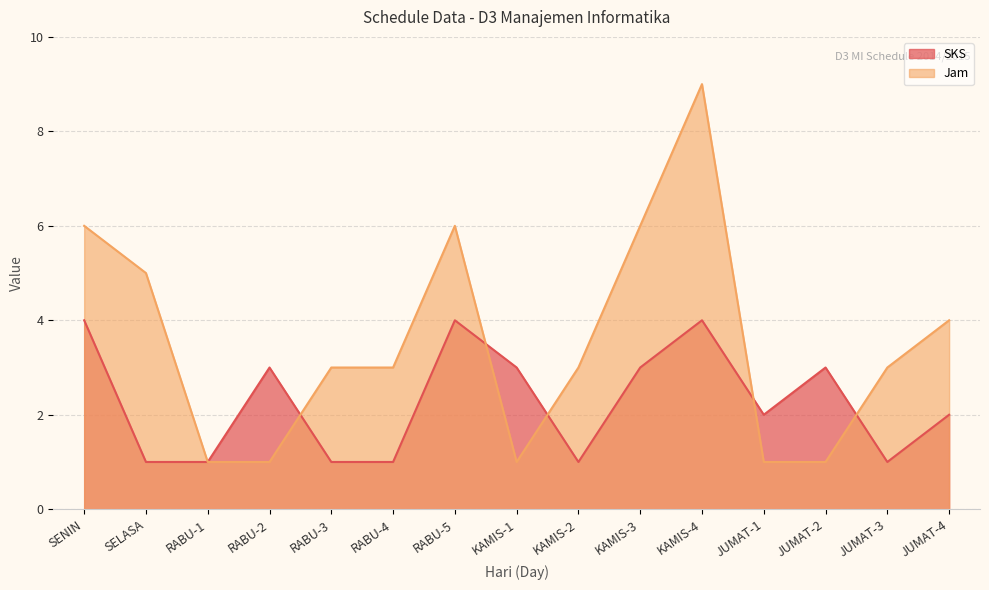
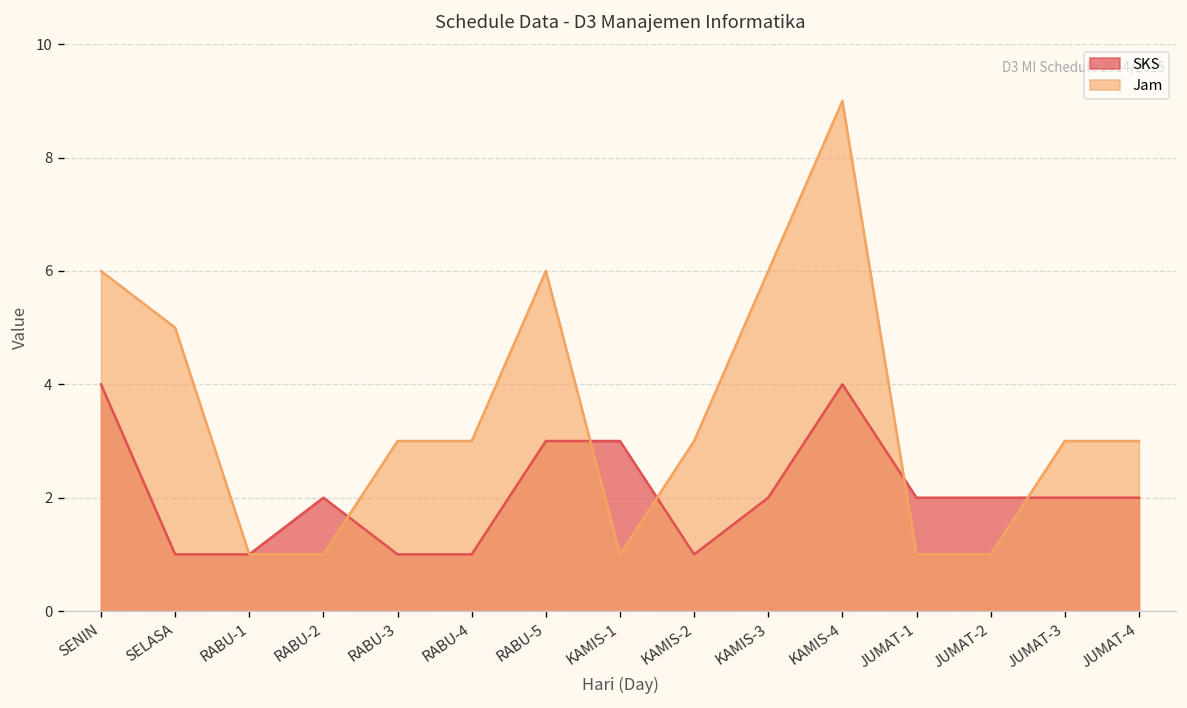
  {
    "SKS": {
      "SENIN": 4,
      "SELASA": 1,
-     "RABU-2": 3,
+     "RABU-2": 2,
      "RABU-3": 1,
      "RABU-4": 1,
-     "RABU-5": 4,
+     "RABU-5": 3,
      "KAMIS-1": 3,
      "KAMIS-2": 1,
-     "KAMIS-3": 3,
+     "KAMIS-3": 2,
      "KAMIS-4": 4,
      "JUMAT-1": 2,
-     "JUMAT-2": 3,
-     "JUMAT-3": 1,
+     "JUMAT-2": 2,
+     "JUMAT-3": 2,
      "JUMAT-4": 2
    },
    "Jam": {
      "SENIN": 6,
      "SELASA": 5,
      "RABU-2": 1,
      "RABU-3": 3,
      "RABU-4": 3,
      "RABU-5": 6,
      "KAMIS-1": 1,
      "KAMIS-2": 3,
      "KAMIS-3": 6,
      "KAMIS-4": 9,
      "JUMAT-1": 1,
      "JUMAT-2": 1,
      "JUMAT-3": 3,
-     "JUMAT-4": 4
+     "JUMAT-4": 3
    }
  }
